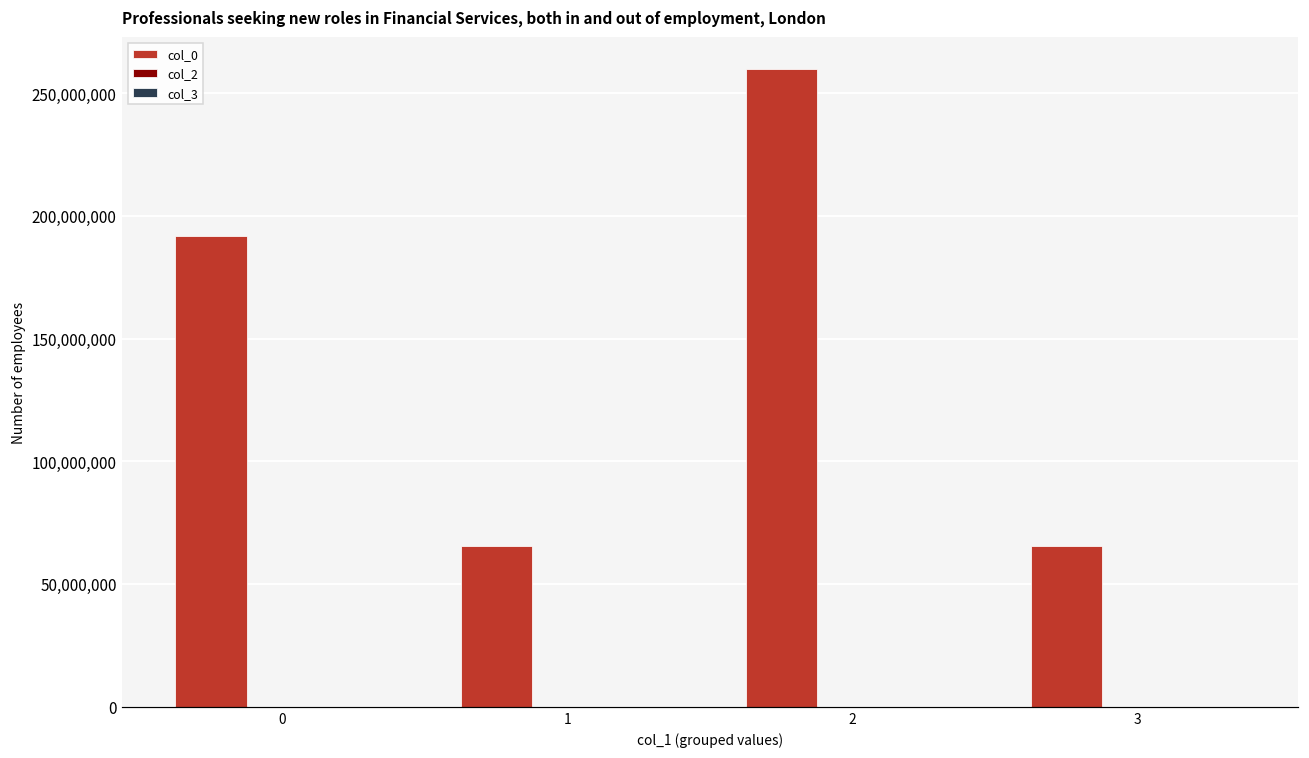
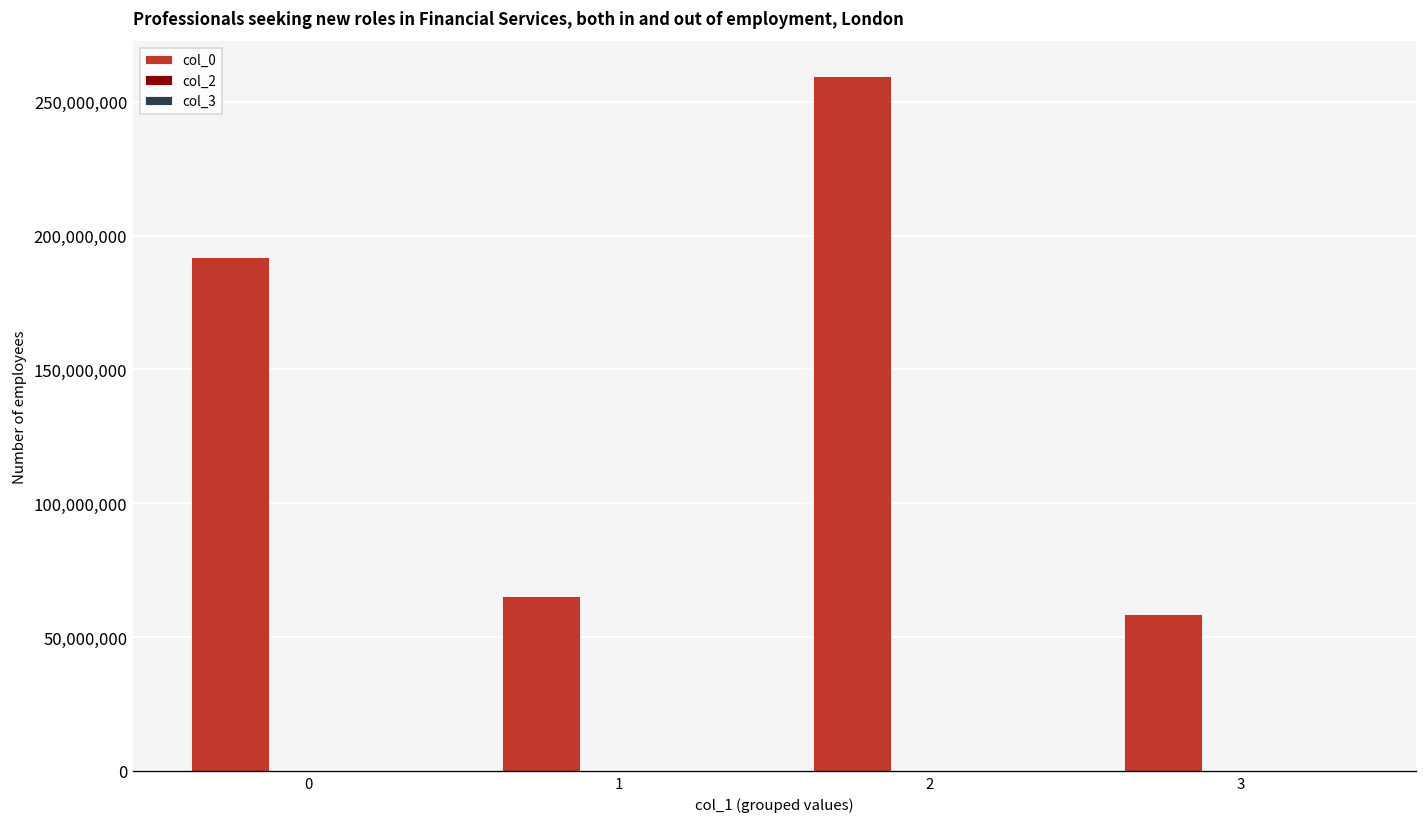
  {
    "col_0": {
      "0": "192,000,000",
      "1": "65,000,000",
      "2": "260,000,000",
-     "3": "65,000,000"
+     "3": "59,000,000"
    },
    "col_2": {
      "0": "0",
      "1": "0",
      "2": "0",
      "3": "0"
    }
  }
